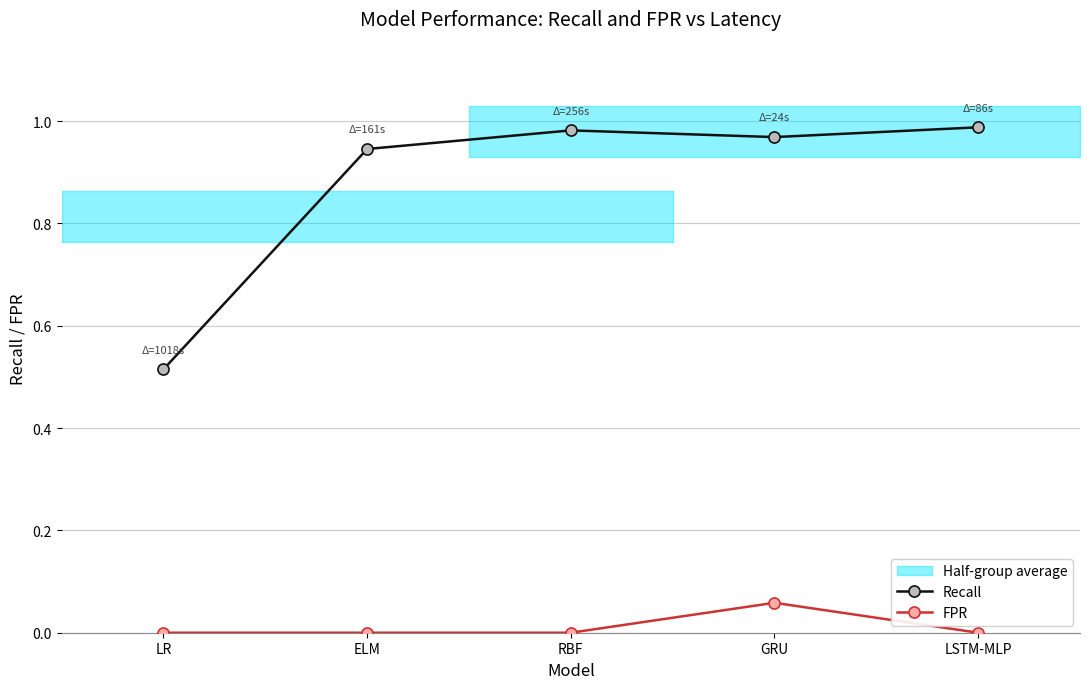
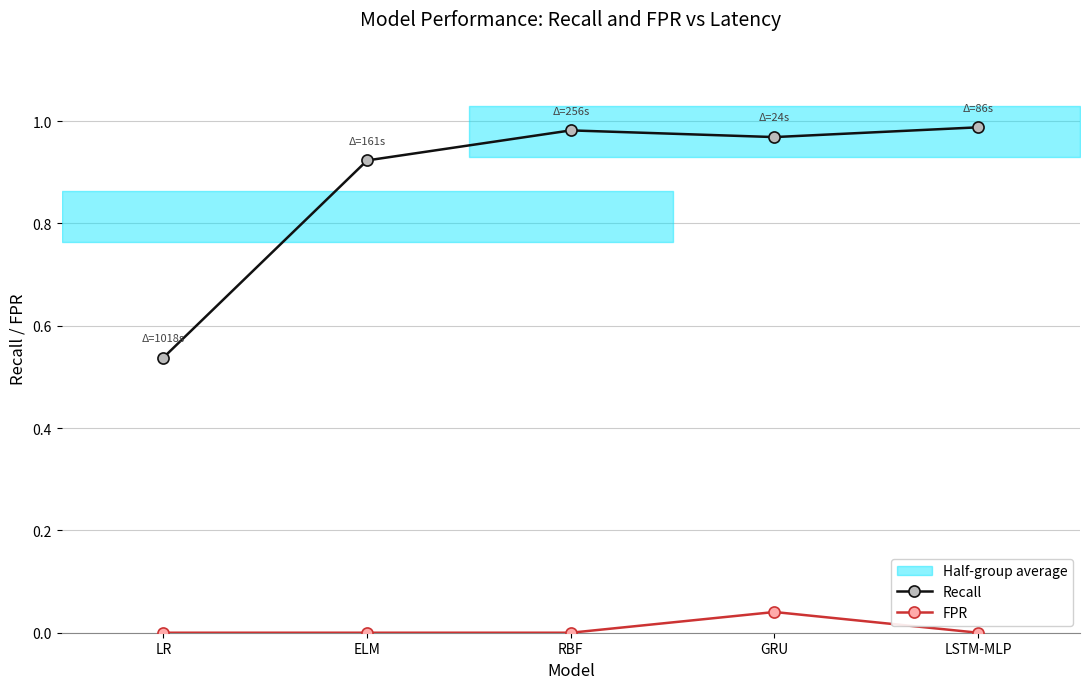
  {
    "Recall": {
-     "LR": 0.52,
-     "ELM": 0.95
+     "LR": 0.54,
+     "ELM": 0.92
    },
    "FPR": {
      "LR": 0.00,
      "ELM": 0.00,
      "RBF": 0.00,
-     "GRU": 0.06,
+     "GRU": 0.04,
      "LSTM-MLP": 0.00
    }
  }
